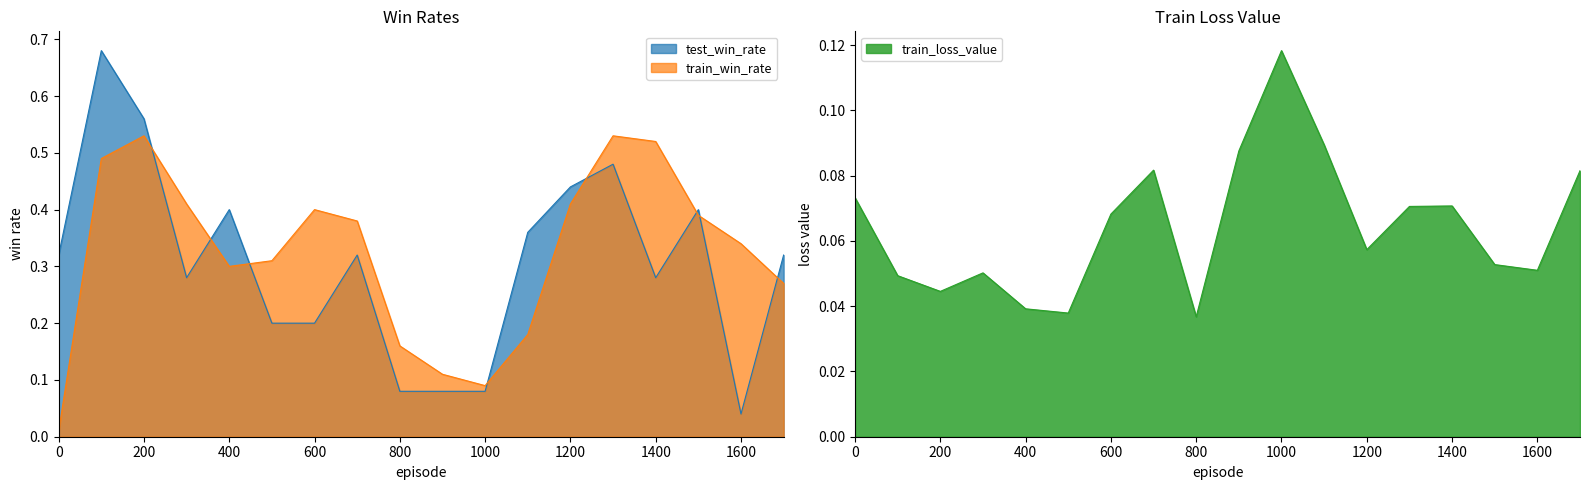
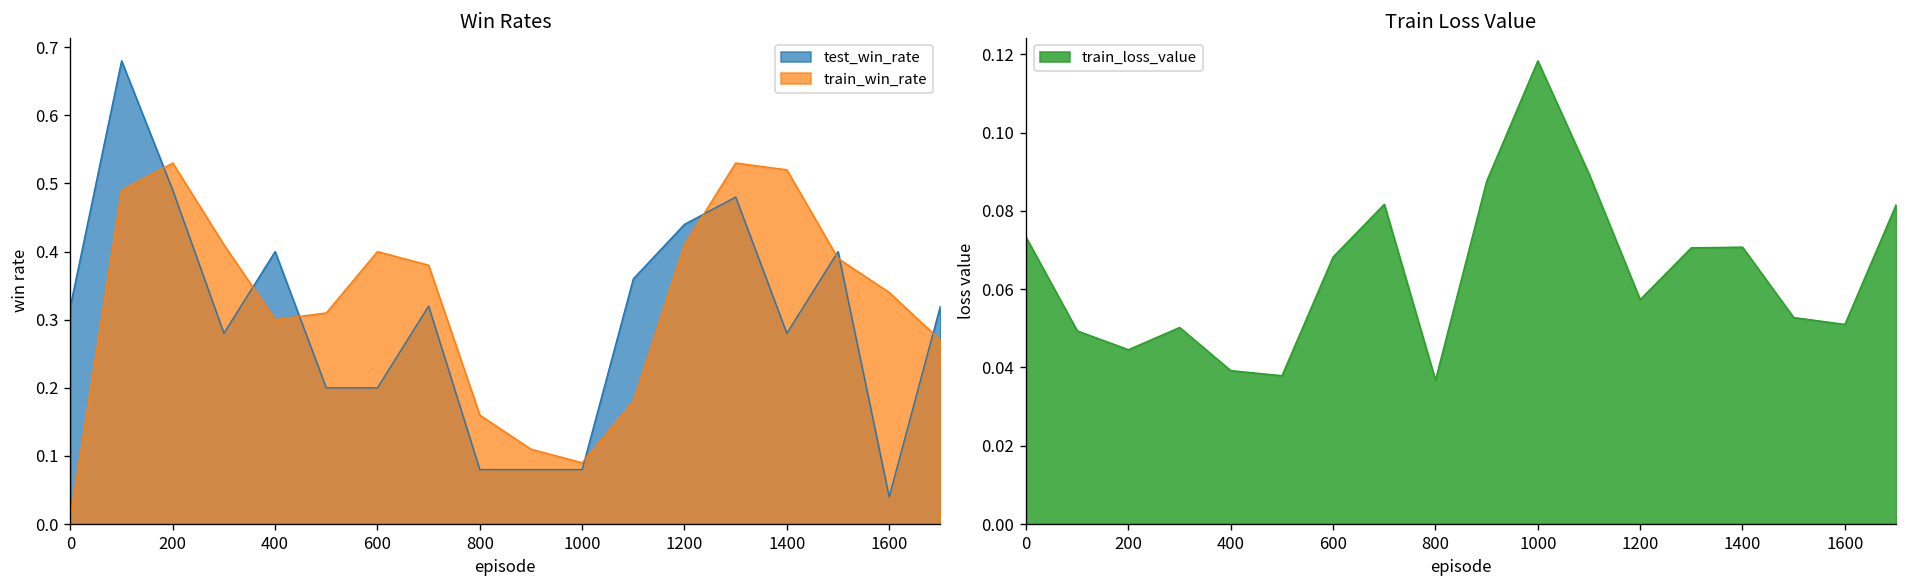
  {
    "Win Rates": {
      "test_win_rate": {
        "0": 0.32,
-       "200": 0.56,
+       "200": 0.49,
        "400": 0.40,
        "600": 0.20,
        "800": 0.08,
        "1000": 0.08,
        "1200": 0.44,
        "1400": 0.28,
        "1600": 0.04
      },
      "train_win_rate": {
        "0": 0.01,
        "200": 0.53,
        "400": 0.30,
        "600": 0.40,
        "800": 0.16,
        "1000": 0.09,
        "1200": 0.41,
        "1400": 0.52,
        "1600": 0.34
      }
    },
    "Train Loss Value": {
      "0": 0.073,
      "200": 0.045,
      "400": 0.039,
      "600": 0.068,
      "800": 0.037,
      "1000": 0.118,
      "1200": 0.057,
      "1400": 0.071,
      "1600": 0.051
    }
  }
